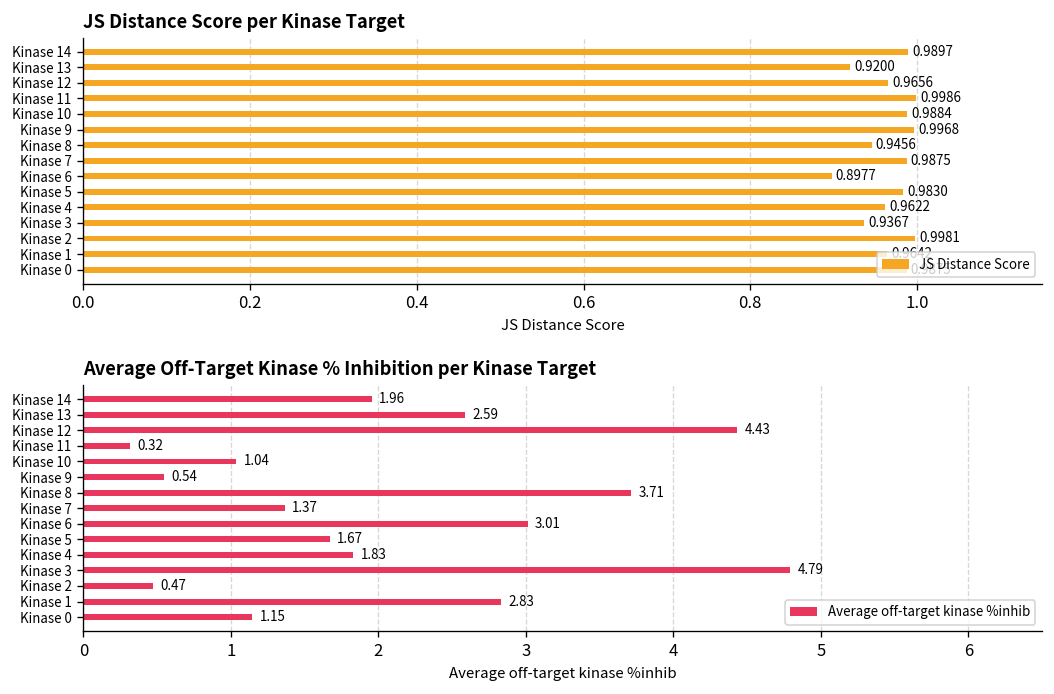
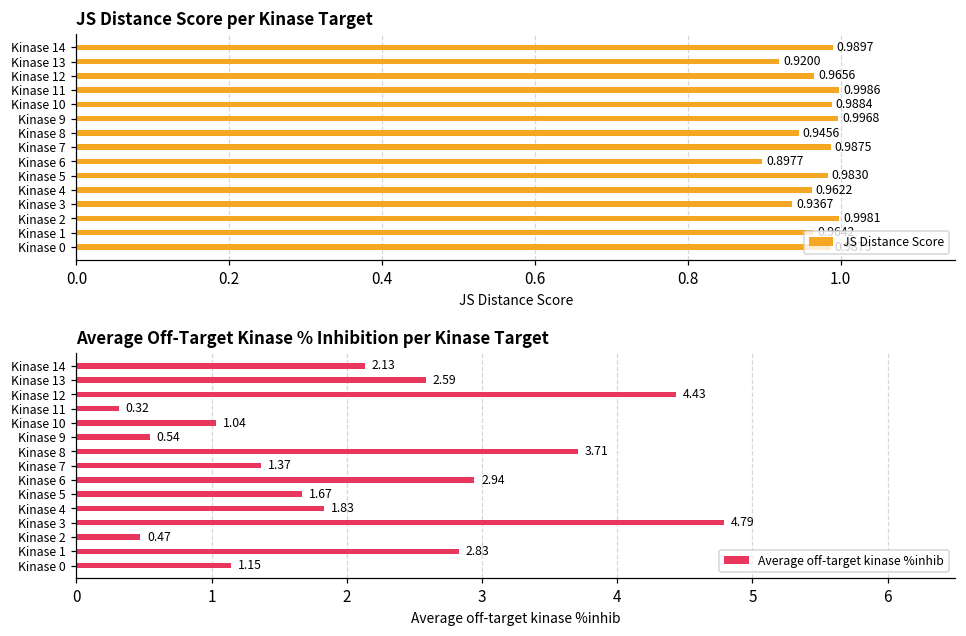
  {
    "JS Distance Score per Kinase Target": {
      "Kinase 14": 0.9897,
      "Kinase 13": 0.9200,
      "Kinase 12": 0.9656,
      "Kinase 11": 0.9986,
      "Kinase 10": 0.9884,
      "Kinase 9": 0.9968,
      "Kinase 8": 0.9456,
      "Kinase 7": 0.9875,
      "Kinase 6": 0.8977,
      "Kinase 5": 0.9830,
      "Kinase 4": 0.9622,
      "Kinase 3": 0.9367,
      "Kinase 2": 0.9981
    },
    "Average Off-Target Kinase % Inhibition per Kinase Target": {
-     "Kinase 14": 1.96,
+     "Kinase 14": 2.13,
      "Kinase 13": 2.59,
      "Kinase 12": 4.43,
      "Kinase 11": 0.32,
      "Kinase 10": 1.04,
      "Kinase 9": 0.54,
      "Kinase 8": 3.71,
      "Kinase 7": 1.37,
-     "Kinase 6": 3.01,
+     "Kinase 6": 2.94,
      "Kinase 5": 1.67,
      "Kinase 4": 1.83,
      "Kinase 3": 4.79,
      "Kinase 2": 0.47,
      "Kinase 1": 2.83,
      "Kinase 0": 1.15
    }
  }
